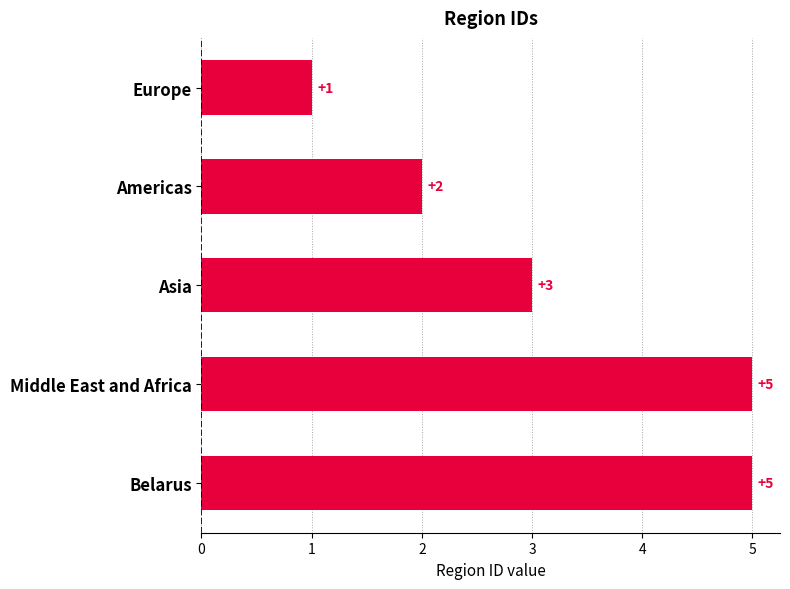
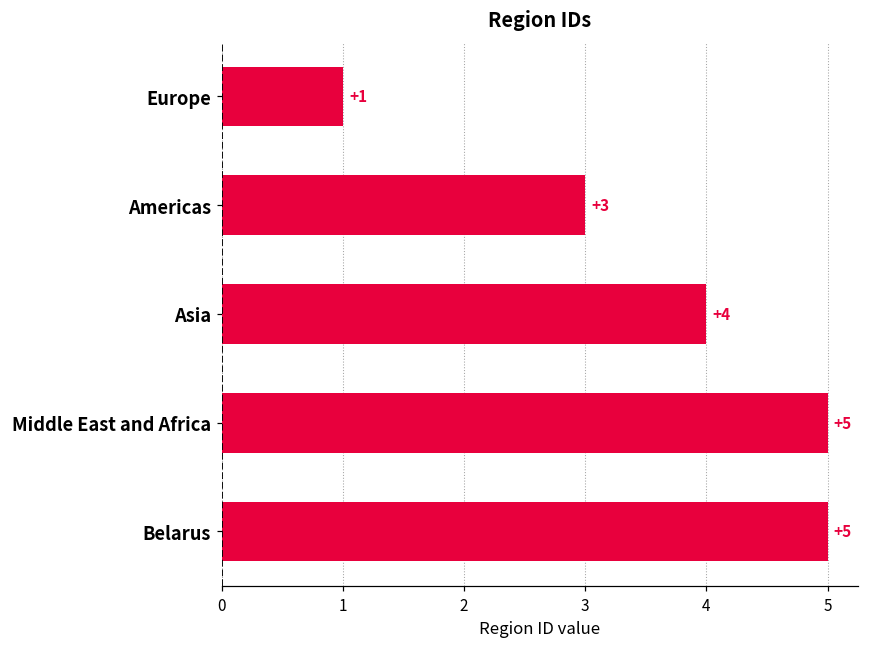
  {
    "Europe": "+1",
-   "Americas": "+2",
-   "Asia": "+3",
+   "Americas": "+3",
+   "Asia": "+4",
    "Middle East and Africa": "+5",
    "Belarus": "+5"
  }
